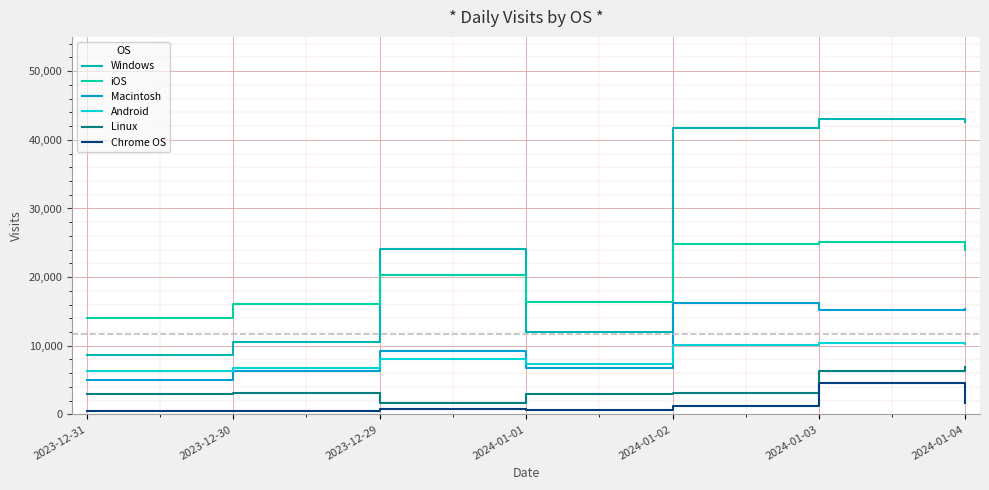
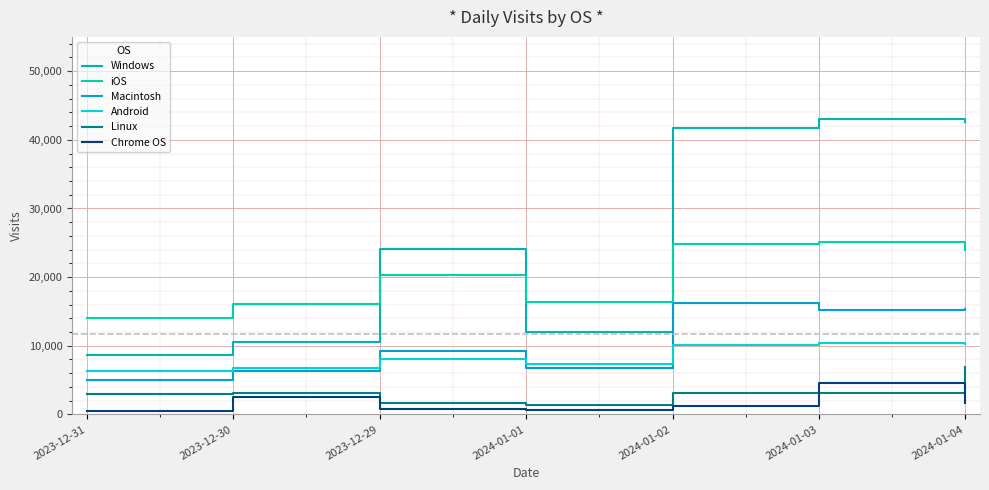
  {
    "Linux": {
      "2023-12-31": "3,000",
      "2023-12-30": "3,000",
      "2023-12-29": "2,000",
-     "2024-01-01": "3,000",
+     "2024-01-01": "1,000",
      "2024-01-02": "3,000",
-     "2024-01-03": "6,000",
+     "2024-01-03": "3,000",
      "2024-01-04": "7,000"
    },
    "Chrome OS": {
      "2023-12-31": "0",
-     "2023-12-30": "1,000",
+     "2023-12-30": "2,000",
      "2023-12-29": "1,000",
      "2024-01-01": "1,000",
      "2024-01-02": "1,000",
      "2024-01-03": "5,000",
      "2024-01-04": "2,000"
    }
  }
